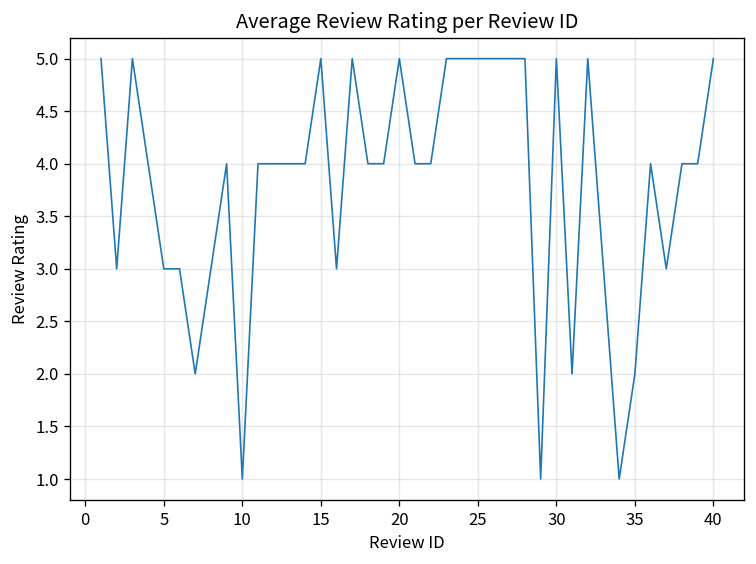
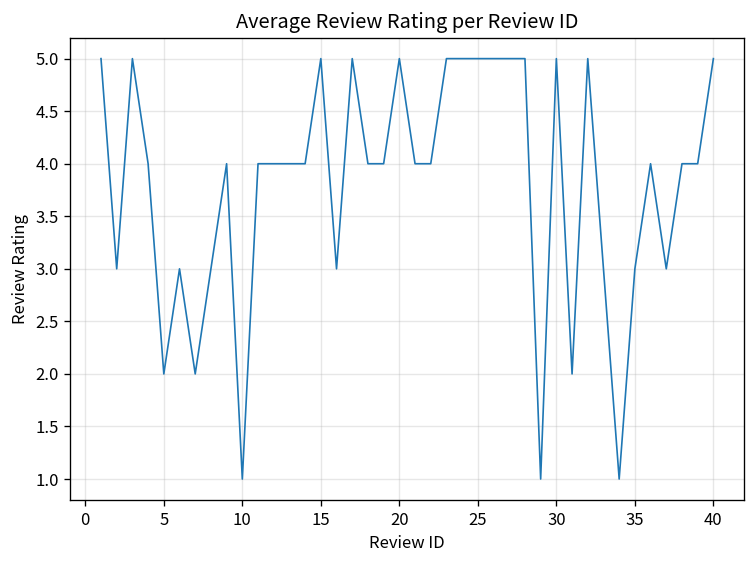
  {
-   "5": 3,
+   "5": 2,
    "10": 1,
    "15": 5,
    "20": 5,
    "25": 5,
    "30": 5,
-   "35": 2,
+   "35": 3,
    "40": 5
  }
